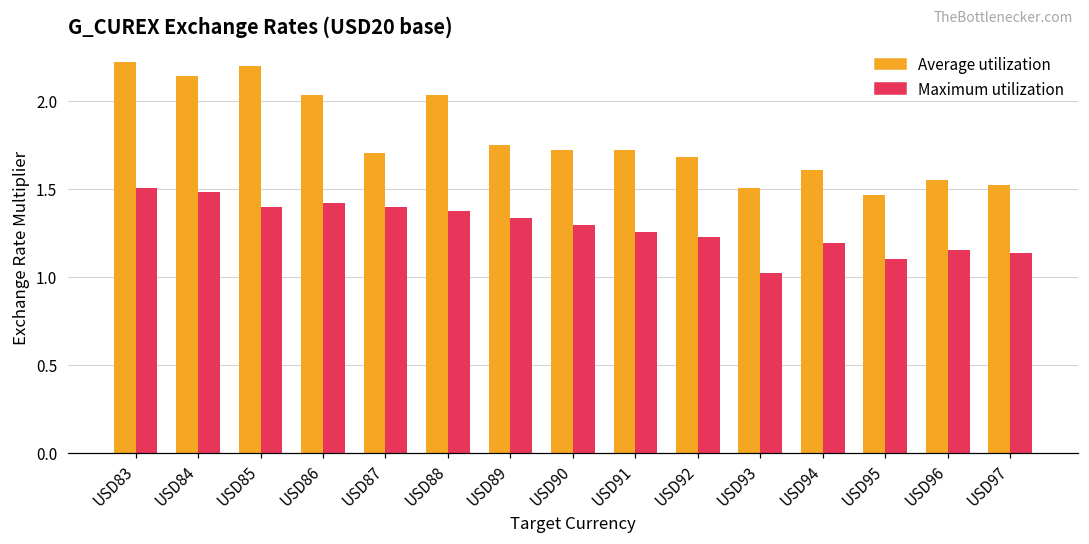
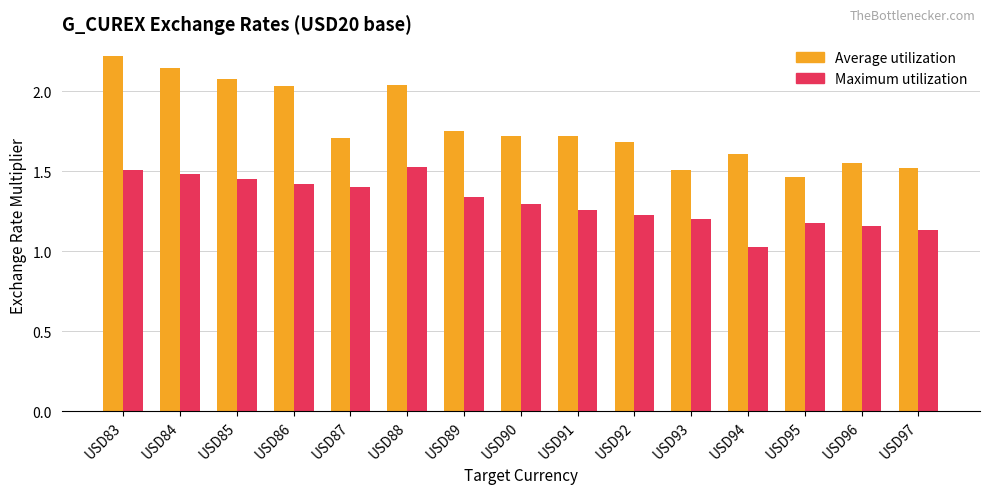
  {
    "Average utilization": {
      "USD83": 2.22,
      "USD84": 2.14,
-     "USD85": 2.20,
+     "USD85": 2.08,
      "USD86": 2.04,
      "USD87": 1.71,
      "USD88": 2.04,
      "USD89": 1.75,
      "USD90": 1.72,
      "USD91": 1.72,
      "USD92": 1.68,
      "USD93": 1.51,
      "USD94": 1.61,
      "USD95": 1.47,
      "USD96": 1.55,
      "USD97": 1.52
    },
    "Maximum utilization": {
      "USD83": 1.51,
      "USD84": 1.48,
-     "USD85": 1.40,
+     "USD85": 1.45,
      "USD86": 1.42,
      "USD87": 1.40,
-     "USD88": 1.37,
+     "USD88": 1.52,
      "USD89": 1.34,
      "USD90": 1.30,
      "USD91": 1.26,
      "USD92": 1.23,
-     "USD93": 1.02,
-     "USD94": 1.19,
-     "USD95": 1.10,
+     "USD93": 1.20,
+     "USD94": 1.03,
+     "USD95": 1.18,
      "USD96": 1.16,
      "USD97": 1.13
    }
  }
